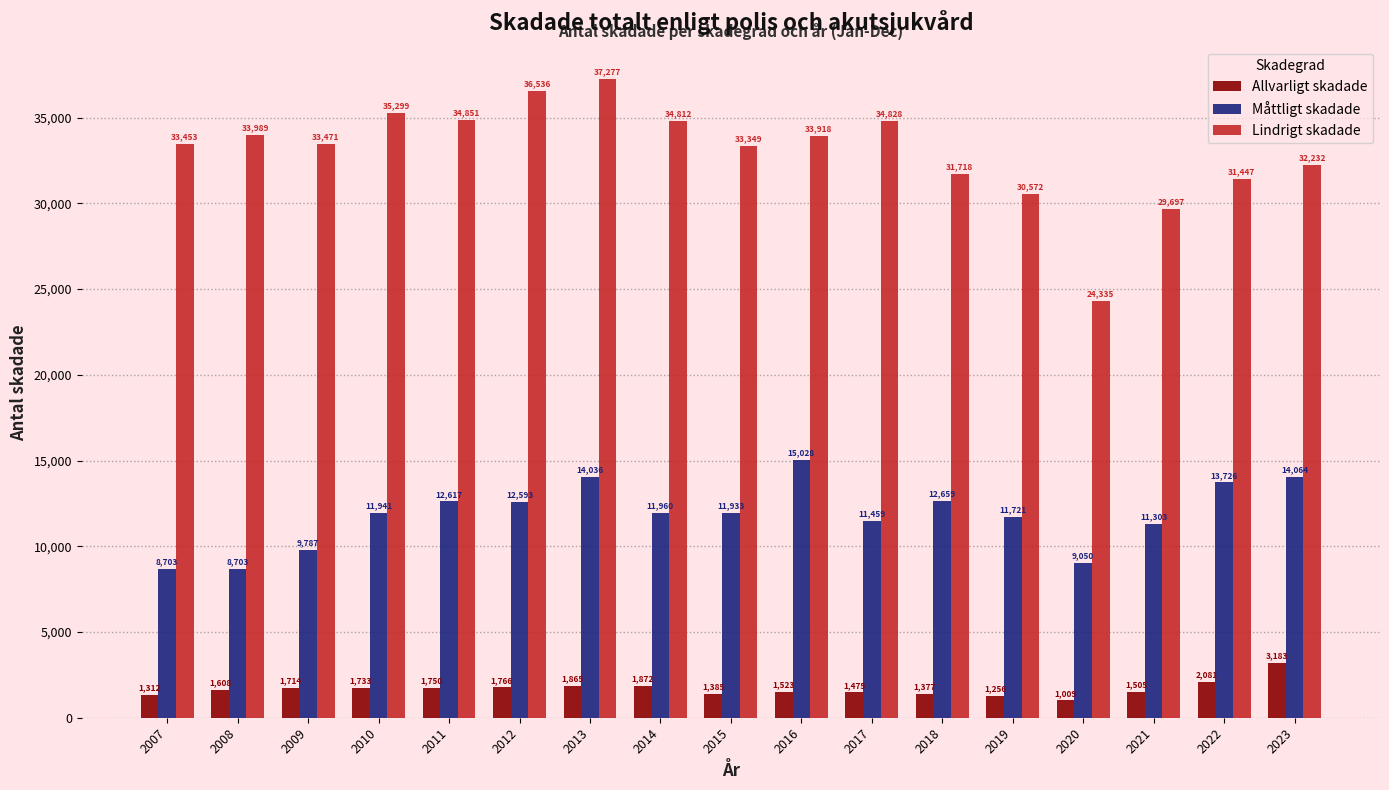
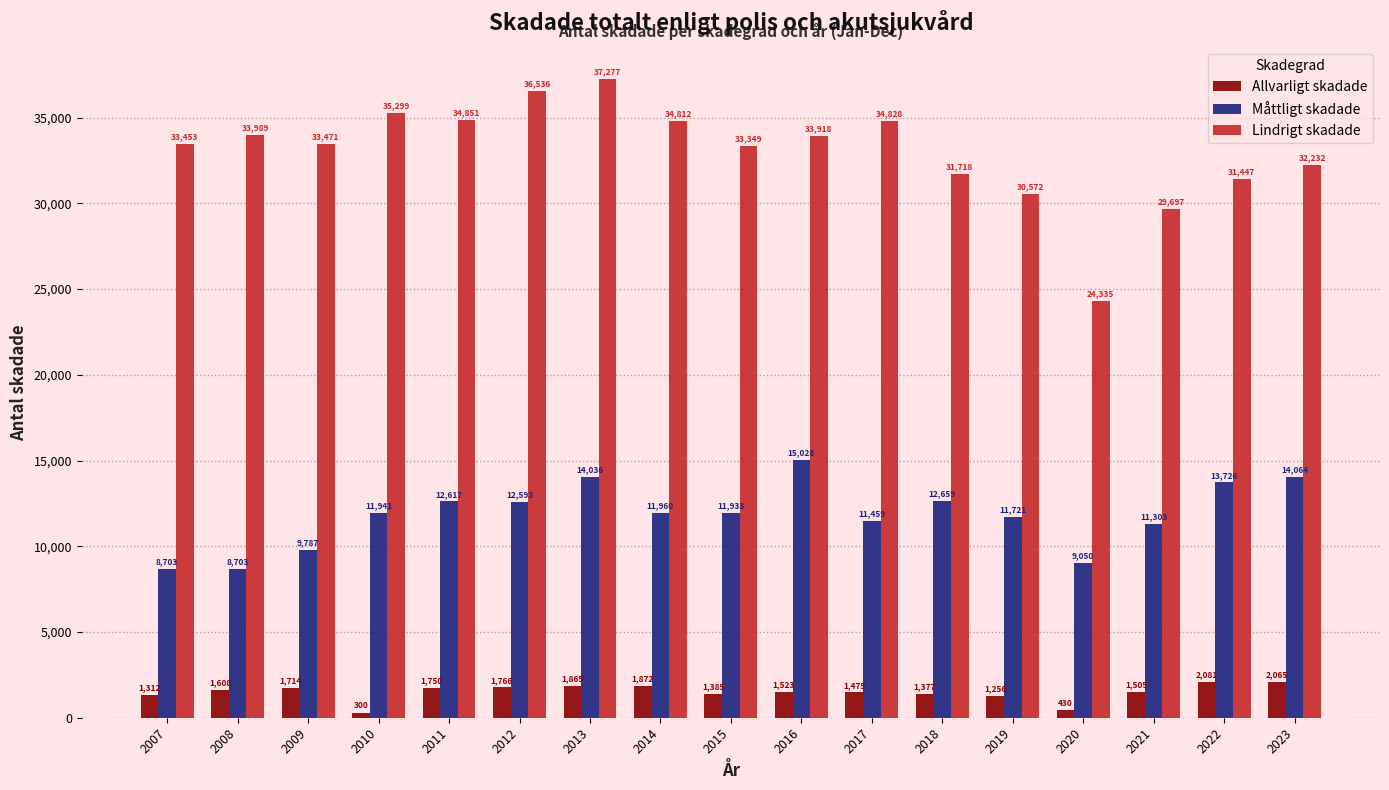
  {
    "Allvarligt skadade": {
      "2007": "1,312",
      "2008": "1,608",
      "2009": "1,714",
-     "2010": "1,733",
+     "2010": "300",
      "2011": "1,750",
      "2012": "1,766",
      "2013": "1,865",
      "2014": "1,872",
      "2015": "1,385",
      "2016": "1,523",
      "2017": "1,475",
      "2018": "1,377",
      "2019": "1,256",
-     "2020": "1,009",
+     "2020": "430",
      "2021": "1,505",
      "2022": "2,081",
-     "2023": "3,183"
+     "2023": "2,065"
    },
    "Måttligt skadade": {
      "2007": "8,703",
      "2008": "8,703",
      "2009": "9,787",
      "2010": "11,941",
      "2011": "12,617",
      "2012": "12,593",
      "2013": "14,036",
      "2014": "11,960",
      "2015": "11,933",
      "2016": "15,028",
      "2017": "11,459",
      "2018": "12,659",
      "2019": "11,721",
      "2020": "9,050",
      "2021": "11,303",
      "2022": "13,726",
      "2023": "14,064"
    },
    "Lindrigt skadade": {
      "2007": "33,453",
      "2008": "33,989",
      "2009": "33,471",
      "2010": "35,299",
      "2011": "34,851",
      "2012": "36,536",
      "2013": "37,277",
      "2014": "34,812",
      "2015": "33,349",
      "2016": "33,918",
      "2017": "34,828",
      "2018": "31,718",
      "2019": "30,572",
      "2020": "24,335",
      "2021": "29,697",
      "2022": "31,447",
      "2023": "32,232"
    }
  }
